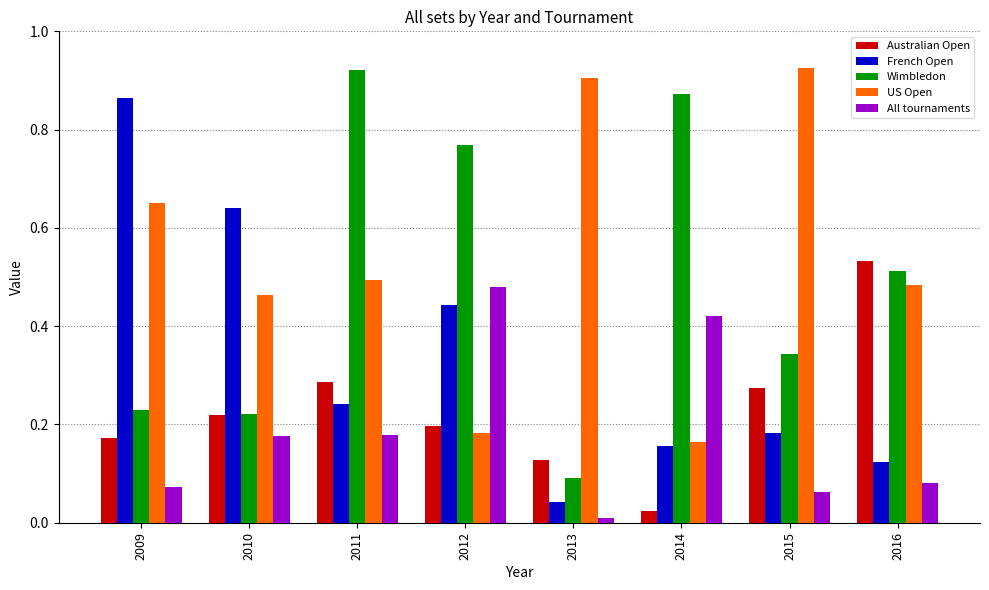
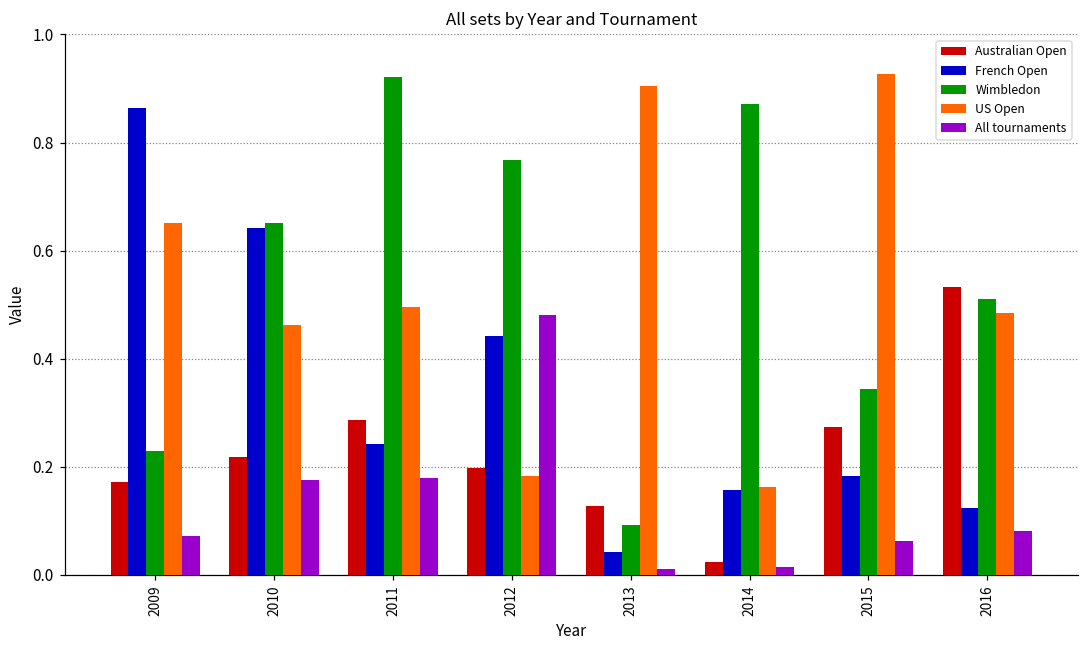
  {
    "Australian Open": {
      "2009": 0.17,
      "2010": 0.22,
      "2011": 0.29,
      "2012": 0.20,
      "2013": 0.13,
      "2014": 0.02,
      "2015": 0.27,
      "2016": 0.53
    },
    "French Open": {
      "2009": 0.86,
      "2010": 0.64,
      "2011": 0.24,
      "2012": 0.44,
      "2013": 0.04,
      "2014": 0.16,
      "2015": 0.18,
      "2016": 0.12
    },
    "Wimbledon": {
      "2009": 0.23,
-     "2010": 0.22,
+     "2010": 0.65,
      "2011": 0.92,
      "2012": 0.77,
      "2013": 0.09,
      "2014": 0.87,
      "2015": 0.34,
      "2016": 0.51
    },
    "US Open": {
      "2009": 0.65,
      "2010": 0.46,
      "2011": 0.49,
      "2012": 0.18,
      "2013": 0.91,
      "2014": 0.16,
      "2015": 0.93,
      "2016": 0.48
    },
    "All tournaments": {
      "2009": 0.07,
      "2010": 0.18,
      "2011": 0.18,
      "2012": 0.48,
      "2013": 0.01,
-     "2014": 0.42,
+     "2014": 0.01,
      "2015": 0.06,
      "2016": 0.08
    }
  }
